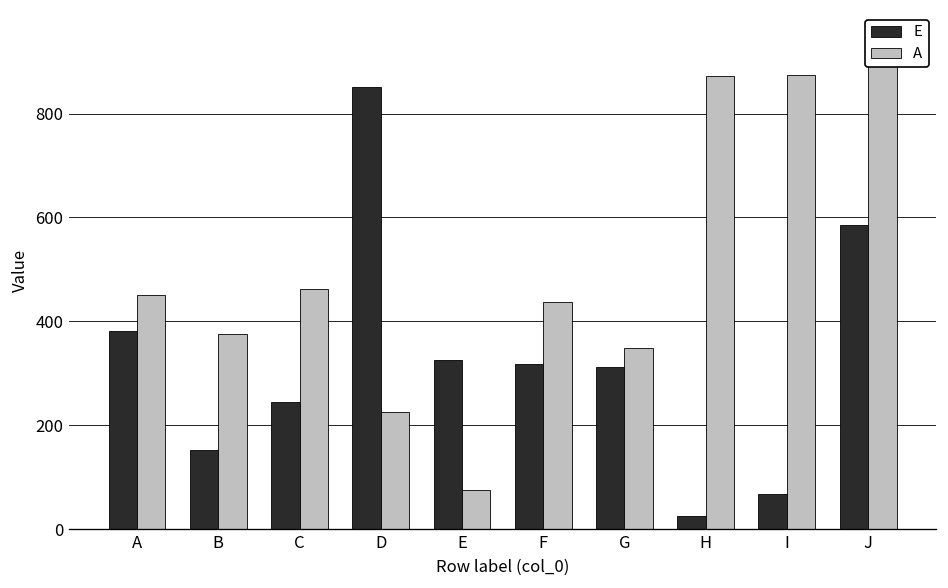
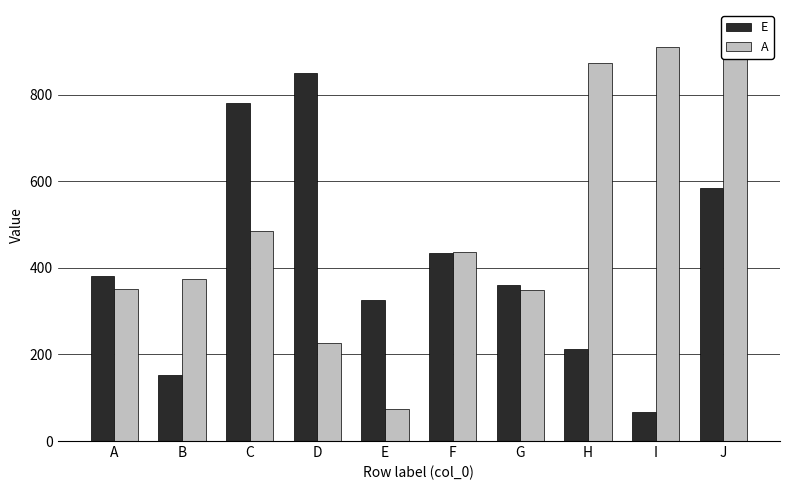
  {
    "E": {
      "A": 380,
      "B": 150,
-     "C": 250,
+     "C": 780,
      "D": 850,
      "E": 330,
-     "F": 320,
-     "G": 310,
-     "H": 30,
+     "F": 440,
+     "G": 360,
+     "H": 210,
      "I": 70,
      "J": 590
    },
    "A": {
-     "A": 450,
+     "A": 350,
      "B": 380,
-     "C": 460,
+     "C": 490,
      "D": 230,
      "E": 80,
      "F": 440,
      "G": 350,
      "H": 870,
-     "I": 870
+     "I": 910
    }
  }
